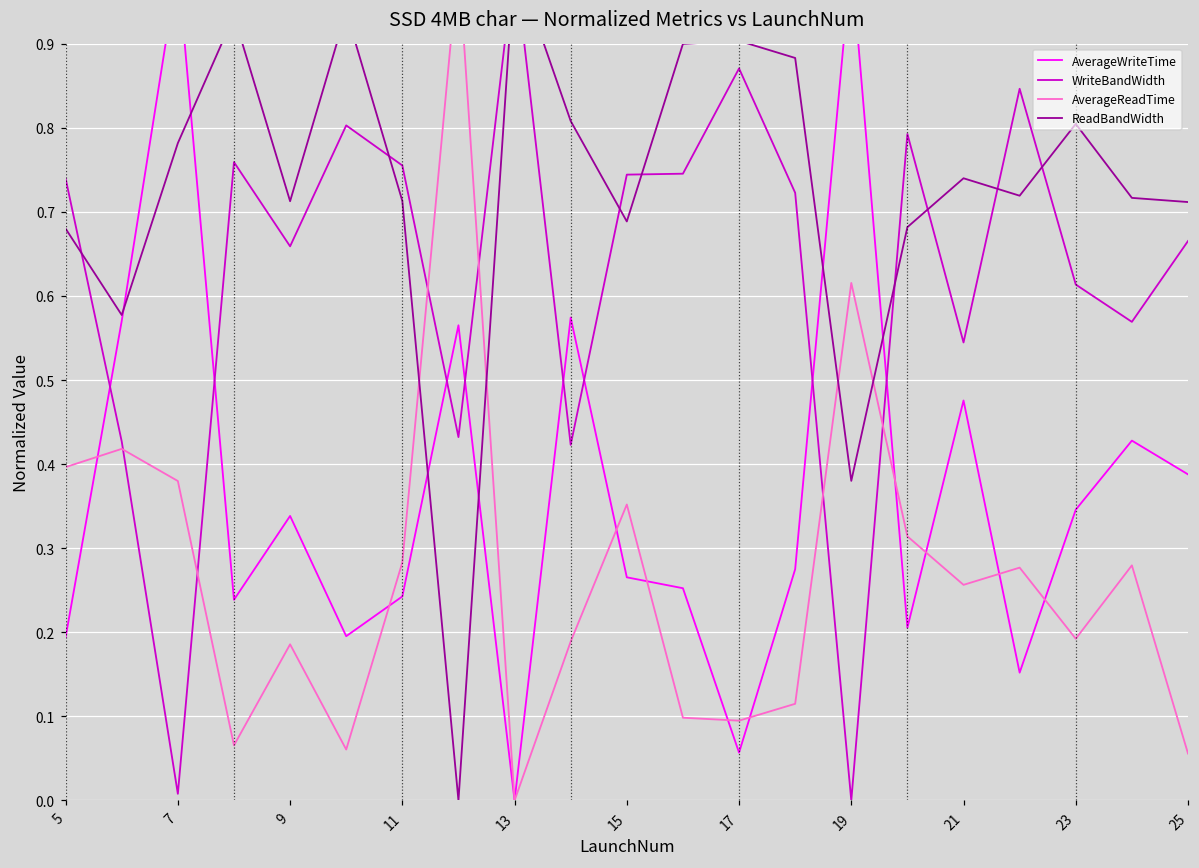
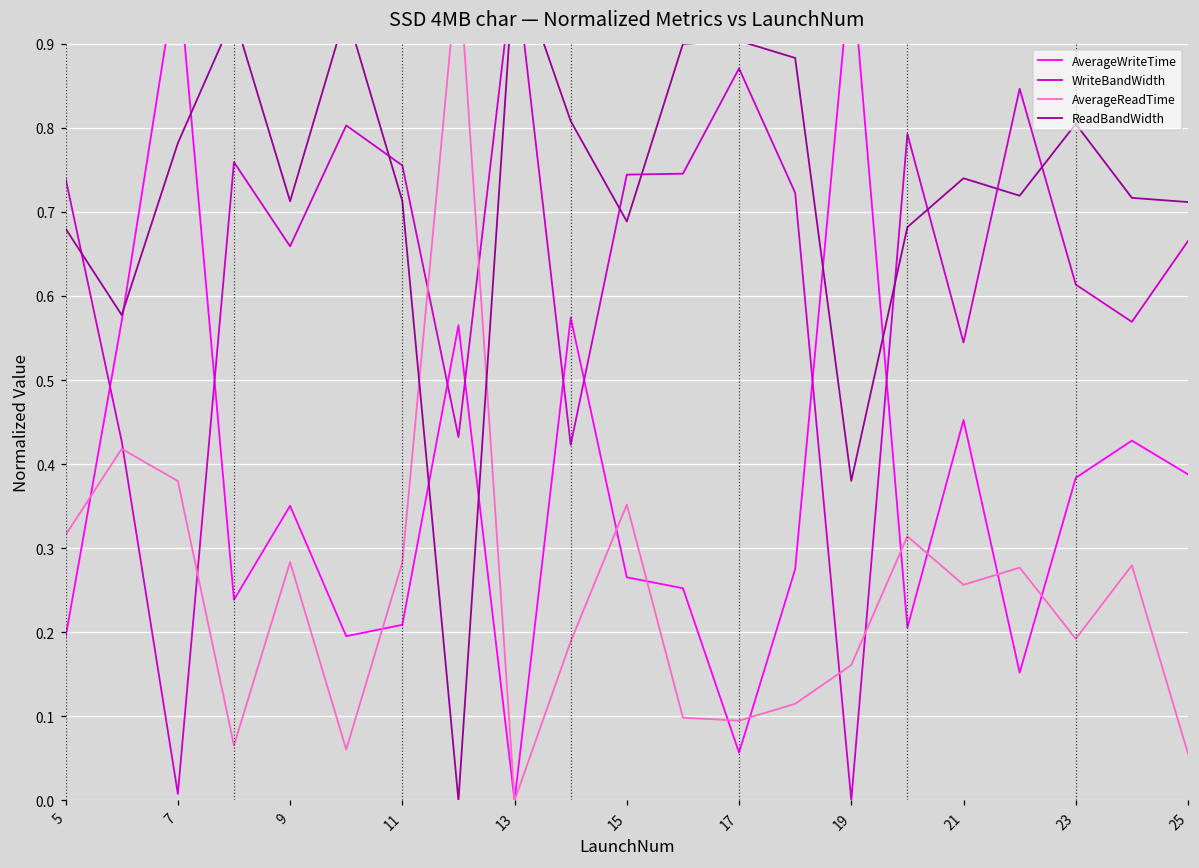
  {
    "AverageWriteTime": {
      "5": 0.19,
-     "9": 0.34,
-     "11": 0.24,
+     "9": 0.35,
+     "11": 0.21,
      "15": 0.27,
      "17": 0.06,
-     "21": 0.48,
-     "23": 0.35,
+     "21": 0.45,
+     "23": 0.38,
      "25": 0.39
    },
    "WriteBandWidth": {
      "5": 0.74,
      "7": 0.01,
      "9": 0.66,
      "11": 0.76,
      "15": 0.74,
      "17": 0.87,
      "19": 0.00,
      "21": 0.54,
      "23": 0.61,
      "25": 0.67
    },
    "AverageReadTime": {
-     "5": 0.40,
+     "5": 0.32,
      "7": 0.38,
-     "9": 0.19,
+     "9": 0.28,
      "11": 0.28,
      "15": 0.35,
      "17": 0.09,
-     "19": 0.62,
+     "19": 0.16,
      "21": 0.26,
      "23": 0.19,
      "25": 0.06
    },
    "ReadBandWidth": {
      "5": 0.68,
      "7": 0.78,
      "9": 0.71,
      "11": 0.71,
      "15": 0.69,
      "19": 0.38,
      "21": 0.74,
      "23": 0.80,
      "25": 0.71
    }
  }
